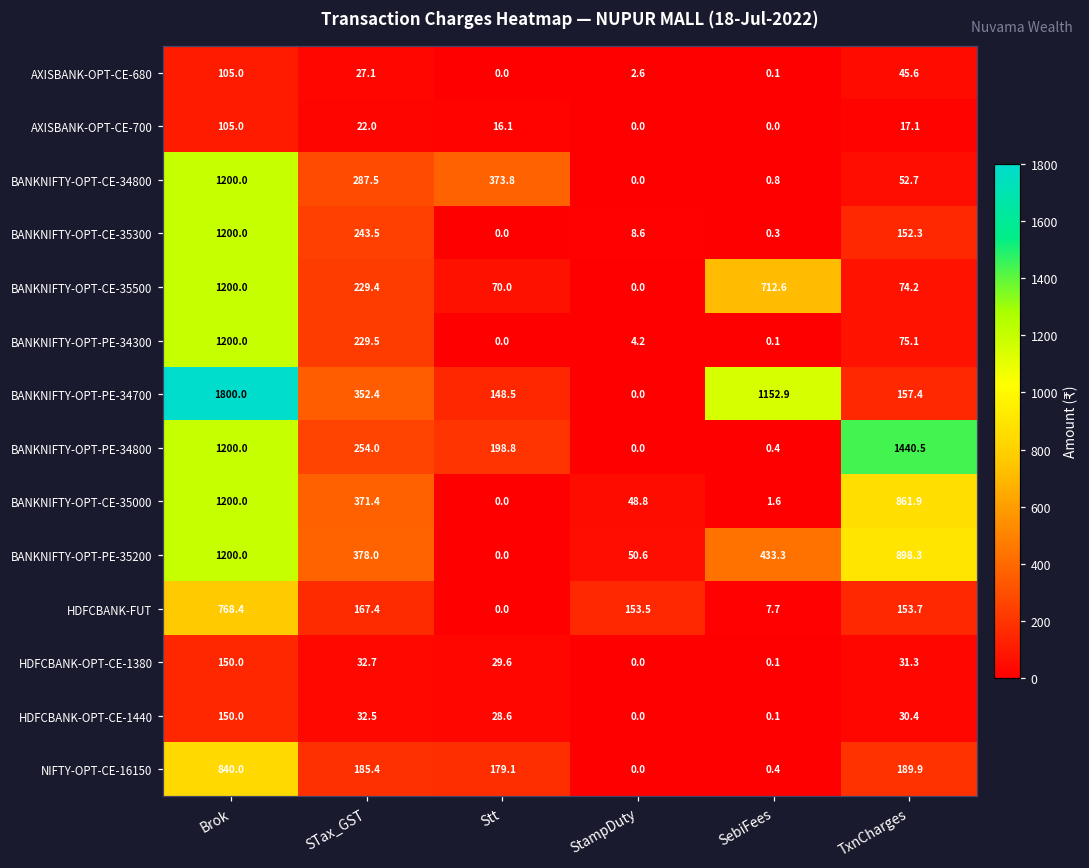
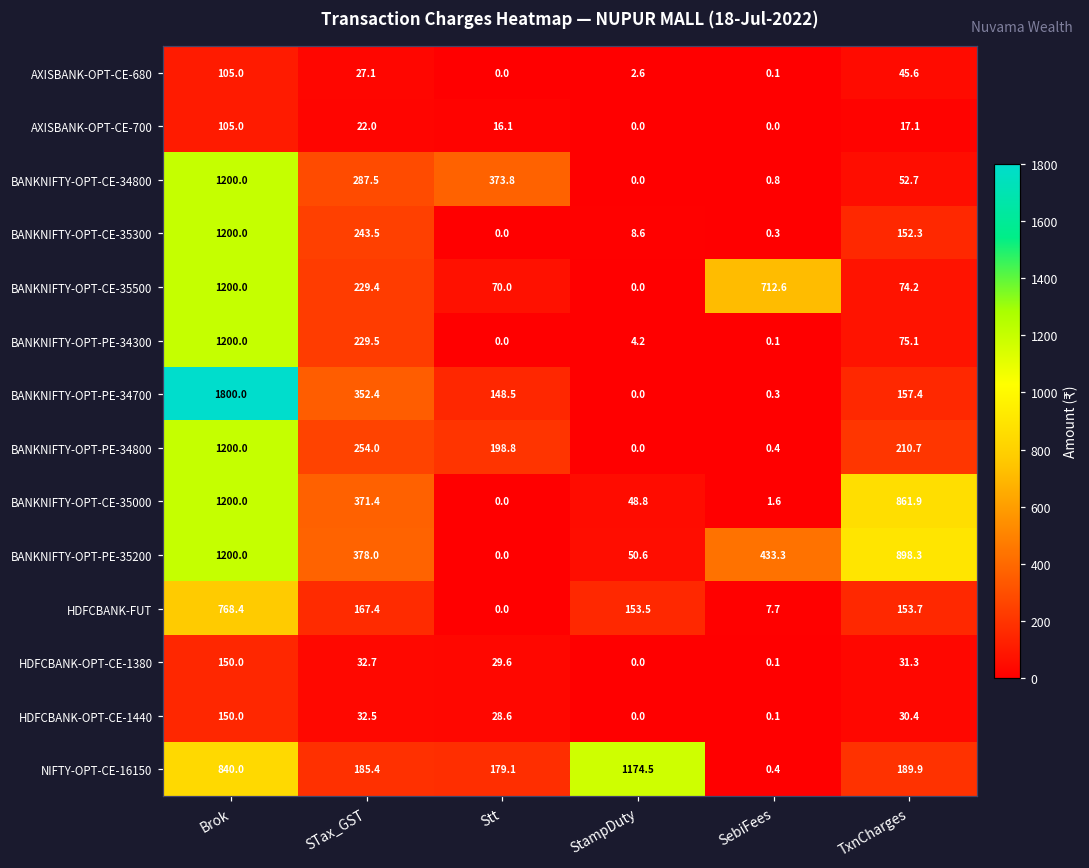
  {
    "AXISBANK-OPT-CE-680": {
      "Brok": 105.0,
      "STax_GST": 27.1,
      "Stt": 0.0,
      "StampDuty": 2.6,
      "SebiFees": 0.1,
      "TxnCharges": 45.6
    },
    "AXISBANK-OPT-CE-700": {
      "Brok": 105.0,
      "STax_GST": 22.0,
      "Stt": 16.1,
      "StampDuty": 0.0,
      "SebiFees": 0.0,
      "TxnCharges": 17.1
    },
    "BANKNIFTY-OPT-CE-34800": {
      "Brok": 1200.0,
      "STax_GST": 287.5,
      "Stt": 373.8,
      "StampDuty": 0.0,
      "SebiFees": 0.8,
      "TxnCharges": 52.7
    },
    "BANKNIFTY-OPT-CE-35300": {
      "Brok": 1200.0,
      "STax_GST": 243.5,
      "Stt": 0.0,
      "StampDuty": 8.6,
      "SebiFees": 0.3,
      "TxnCharges": 152.3
    },
    "BANKNIFTY-OPT-CE-35500": {
      "Brok": 1200.0,
      "STax_GST": 229.4,
      "Stt": 70.0,
      "StampDuty": 0.0,
      "SebiFees": 712.6,
      "TxnCharges": 74.2
    },
    "BANKNIFTY-OPT-PE-34300": {
      "Brok": 1200.0,
      "STax_GST": 229.5,
      "Stt": 0.0,
      "StampDuty": 4.2,
      "SebiFees": 0.1,
      "TxnCharges": 75.1
    },
    "BANKNIFTY-OPT-PE-34700": {
      "Brok": 1800.0,
      "STax_GST": 352.4,
      "Stt": 148.5,
      "StampDuty": 0.0,
-     "SebiFees": 1152.9,
+     "SebiFees": 0.3,
      "TxnCharges": 157.4
    },
    "BANKNIFTY-OPT-PE-34800": {
      "Brok": 1200.0,
      "STax_GST": 254.0,
      "Stt": 198.8,
      "StampDuty": 0.0,
      "SebiFees": 0.4,
-     "TxnCharges": 1440.5
+     "TxnCharges": 210.7
    },
    "BANKNIFTY-OPT-CE-35000": {
      "Brok": 1200.0,
      "STax_GST": 371.4,
      "Stt": 0.0,
      "StampDuty": 48.8,
      "SebiFees": 1.6,
      "TxnCharges": 861.9
    },
    "BANKNIFTY-OPT-PE-35200": {
      "Brok": 1200.0,
      "STax_GST": 378.0,
      "Stt": 0.0,
      "StampDuty": 50.6,
      "SebiFees": 433.3,
      "TxnCharges": 898.3
    },
    "HDFCBANK-FUT": {
      "Brok": 768.4,
      "STax_GST": 167.4,
      "Stt": 0.0,
      "StampDuty": 153.5,
      "SebiFees": 7.7,
      "TxnCharges": 153.7
    },
    "HDFCBANK-OPT-CE-1380": {
      "Brok": 150.0,
      "STax_GST": 32.7,
      "Stt": 29.6,
      "StampDuty": 0.0,
      "SebiFees": 0.1,
      "TxnCharges": 31.3
    },
    "HDFCBANK-OPT-CE-1440": {
      "Brok": 150.0,
      "STax_GST": 32.5,
      "Stt": 28.6,
      "StampDuty": 0.0,
      "SebiFees": 0.1,
      "TxnCharges": 30.4
    },
    "NIFTY-OPT-CE-16150": {
      "Brok": 840.0,
      "STax_GST": 185.4,
      "Stt": 179.1,
-     "StampDuty": 0.0,
+     "StampDuty": 1174.5,
      "SebiFees": 0.4,
      "TxnCharges": 189.9
    }
  }
